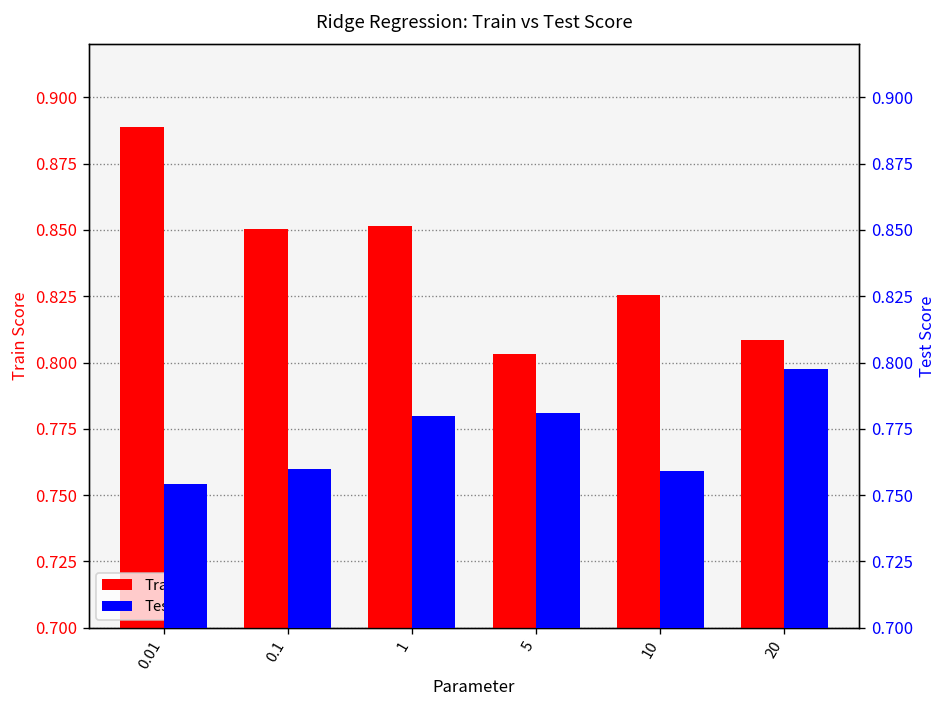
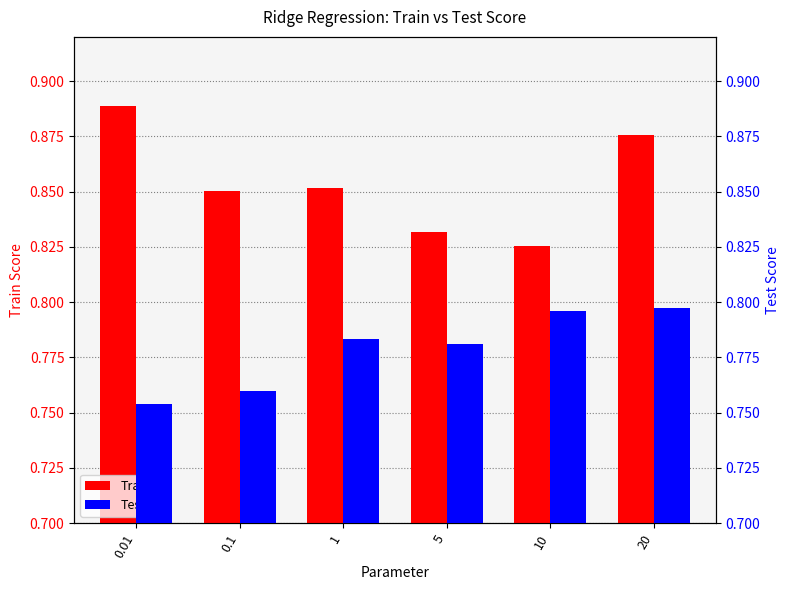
  {
    "Train": {
      "0.01": 0.889,
      "0.1": 0.850,
      "1": 0.851,
-     "5": 0.803,
+     "5": 0.832,
      "10": 0.825,
-     "20": 0.809
+     "20": 0.875
    },
    "Test": {
      "0.01": 0.754,
      "0.1": 0.760,
-     "1": 0.780,
+     "1": 0.783,
      "5": 0.781,
-     "10": 0.759,
+     "10": 0.796,
      "20": 0.797
    }
  }
